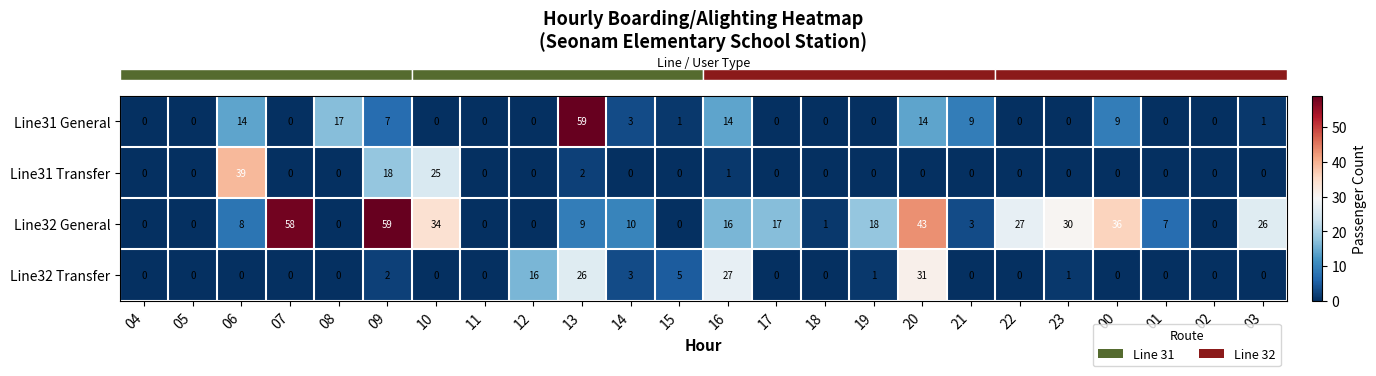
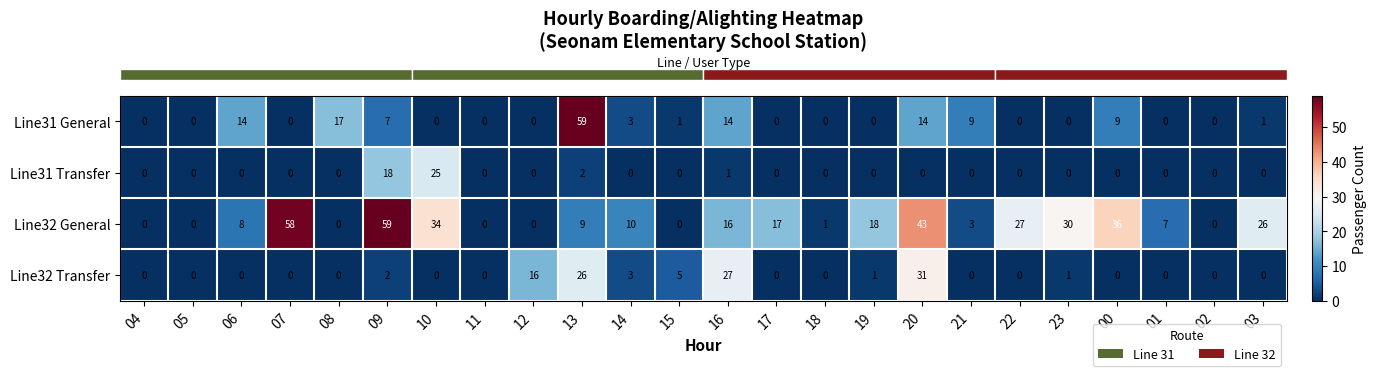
  {
    "Line31 General": {
      "04": 0,
      "05": 0,
      "06": 14,
      "07": 0,
      "08": 17,
      "09": 7,
      "10": 0,
      "11": 0,
      "12": 0,
      "13": 59,
      "14": 3,
      "15": 1,
      "16": 14,
      "17": 0,
      "18": 0,
      "19": 0,
      "20": 14,
      "21": 9,
      "22": 0,
      "23": 0,
      "00": 9,
      "01": 0,
      "02": 0,
      "03": 1
    },
    "Line31 Transfer": {
      "04": 0,
      "05": 0,
-     "06": 39,
+     "06": 0,
      "07": 0,
      "08": 0,
      "09": 18,
      "10": 25,
      "11": 0,
      "12": 0,
      "13": 2,
      "14": 0,
      "15": 0,
      "16": 1,
      "17": 0,
      "18": 0,
      "19": 0,
      "20": 0,
      "21": 0,
      "22": 0,
      "23": 0,
      "00": 0,
      "01": 0,
      "02": 0,
      "03": 0
    },
    "Line32 General": {
      "04": 0,
      "05": 0,
      "06": 8,
      "07": 58,
      "08": 0,
      "09": 59,
      "10": 34,
      "11": 0,
      "12": 0,
      "13": 9,
      "14": 10,
      "15": 0,
      "16": 16,
      "17": 17,
      "18": 1,
      "19": 18,
      "20": 43,
      "21": 3,
      "22": 27,
      "23": 30,
      "00": 36,
      "01": 7,
      "02": 0,
      "03": 26
    },
    "Line32 Transfer": {
      "04": 0,
      "05": 0,
      "06": 0,
      "07": 0,
      "08": 0,
      "09": 2,
      "10": 0,
      "11": 0,
      "12": 16,
      "13": 26,
      "14": 3,
      "15": 5,
      "16": 27,
      "17": 0,
      "18": 0,
      "19": 1,
      "20": 31,
      "21": 0,
      "22": 0,
      "23": 1,
      "00": 0,
      "01": 0,
      "02": 0,
      "03": 0
    }
  }
